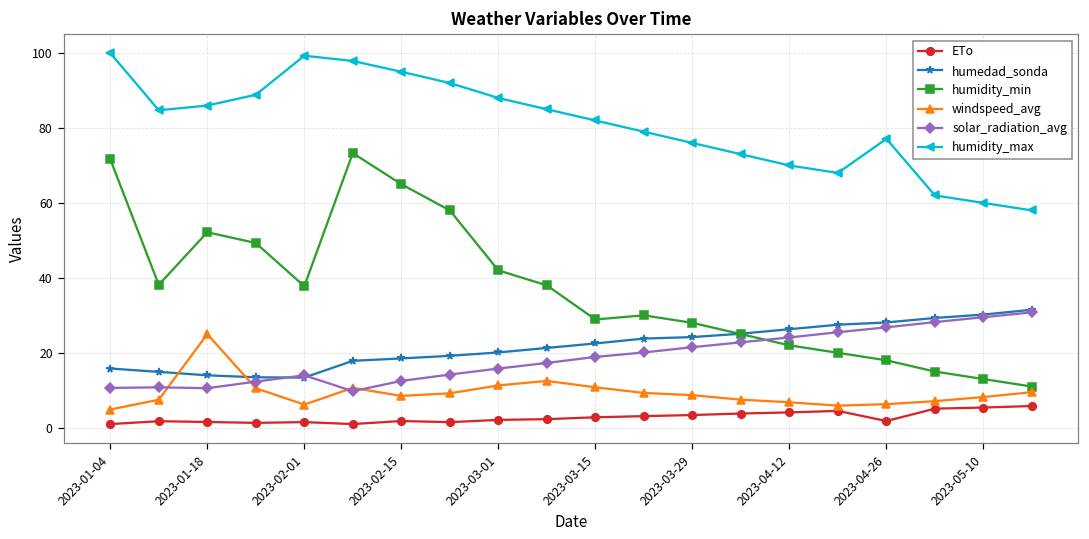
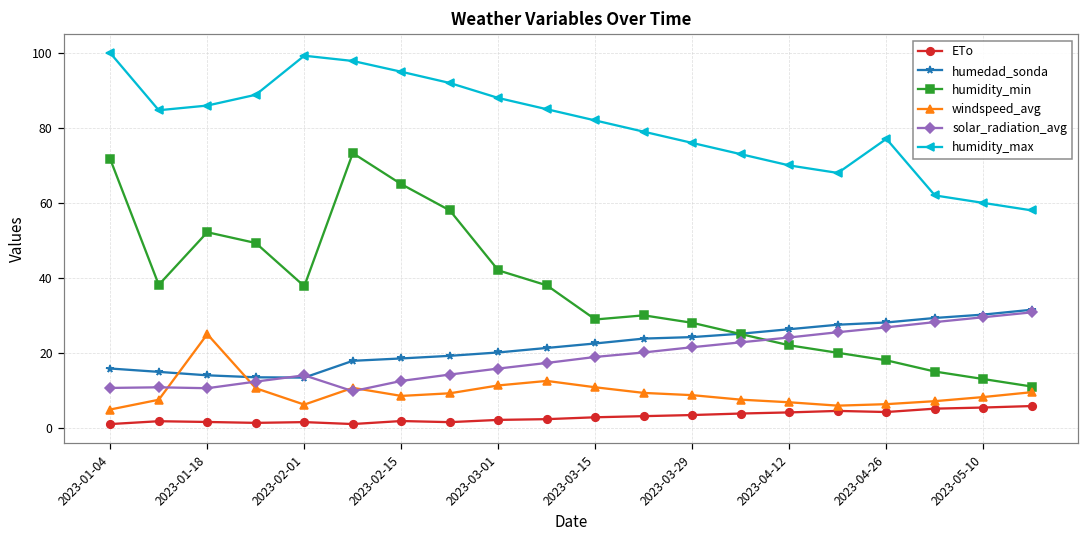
  {
    "ETo": {
      "2023-01-04": 1,
      "2023-01-18": 2,
      "2023-02-01": 2,
      "2023-02-15": 2,
      "2023-03-01": 2,
      "2023-03-15": 3,
      "2023-03-29": 3,
      "2023-04-12": 4,
-     "2023-04-26": 2,
+     "2023-04-26": 4,
      "2023-05-10": 5
    },
    "humedad_sonda": {
      "2023-01-04": 16,
      "2023-01-18": 14,
      "2023-02-15": 19,
      "2023-03-01": 20,
      "2023-03-15": 23,
      "2023-03-29": 24,
      "2023-04-12": 26,
      "2023-04-26": 28
    },
    "humidity_min": {
      "2023-01-04": 72,
      "2023-01-18": 52,
      "2023-02-01": 38,
      "2023-02-15": 65,
      "2023-03-01": 42,
      "2023-03-15": 29,
      "2023-03-29": 28,
      "2023-04-12": 22,
      "2023-04-26": 18,
      "2023-05-10": 13
    },
    "windspeed_avg": {
      "2023-01-04": 5,
      "2023-01-18": 25,
      "2023-02-01": 6,
      "2023-02-15": 9,
      "2023-03-01": 11,
      "2023-03-15": 11,
      "2023-03-29": 9,
      "2023-04-12": 7,
      "2023-04-26": 6,
      "2023-05-10": 8
    },
    "solar_radiation_avg": {
      "2023-01-04": 11,
      "2023-01-18": 11,
      "2023-02-15": 13,
      "2023-03-01": 16,
      "2023-03-15": 19,
      "2023-03-29": 22,
      "2023-04-12": 24,
      "2023-04-26": 27
    },
    "humidity_max": {
      "2023-01-04": 100,
      "2023-01-18": 86,
      "2023-02-01": 99,
      "2023-02-15": 95,
      "2023-03-01": 88,
      "2023-03-15": 82,
      "2023-03-29": 76,
      "2023-04-12": 70,
      "2023-04-26": 77,
      "2023-05-10": 60
    }
  }
